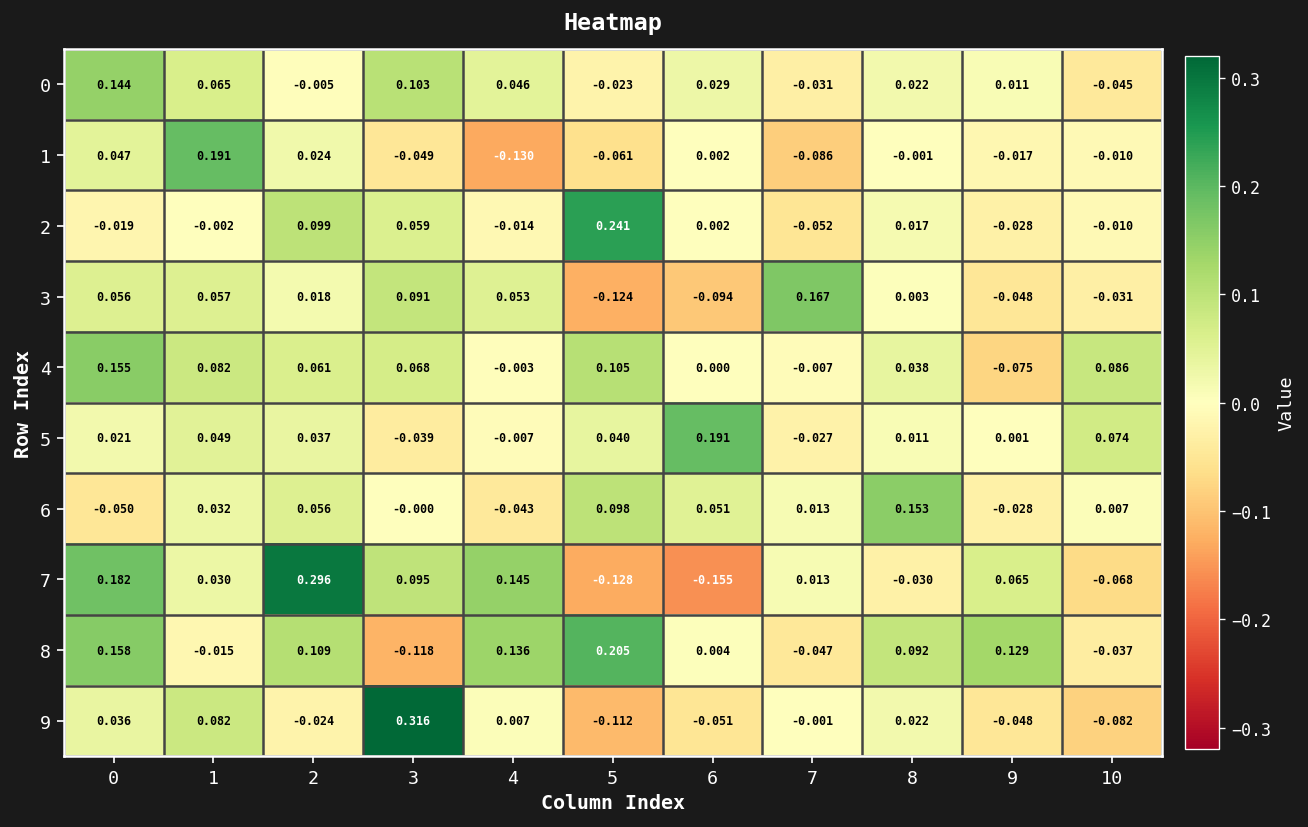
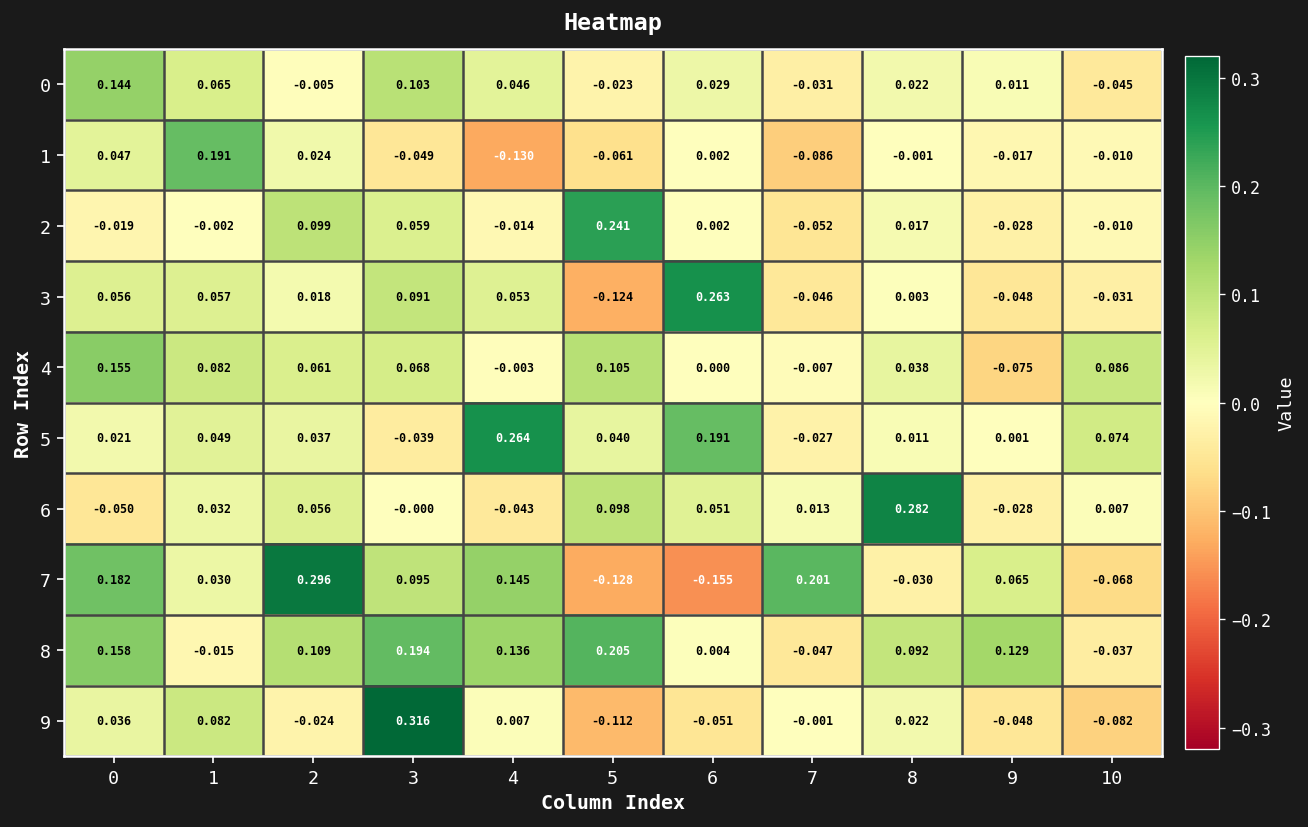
  {
    "0": {
      "0": 0.144,
      "1": 0.065,
      "2": -0.005,
      "3": 0.103,
      "4": 0.046,
      "5": -0.023,
      "6": 0.029,
      "7": -0.031,
      "8": 0.022,
      "9": 0.011,
      "10": -0.045
    },
    "1": {
      "0": 0.047,
      "1": 0.191,
      "2": 0.024,
      "3": -0.049,
      "4": -0.130,
      "5": -0.061,
      "6": 0.002,
      "7": -0.086,
      "8": -0.001,
      "9": -0.017,
      "10": -0.010
    },
    "2": {
      "0": -0.019,
      "1": -0.002,
      "2": 0.099,
      "3": 0.059,
      "4": -0.014,
      "5": 0.241,
      "6": 0.002,
      "7": -0.052,
      "8": 0.017,
      "9": -0.028,
      "10": -0.010
    },
    "3": {
      "0": 0.056,
      "1": 0.057,
      "2": 0.018,
      "3": 0.091,
      "4": 0.053,
      "5": -0.124,
-     "6": -0.094,
-     "7": 0.167,
+     "6": 0.263,
+     "7": -0.046,
      "8": 0.003,
      "9": -0.048,
      "10": -0.031
    },
    "4": {
      "0": 0.155,
      "1": 0.082,
      "2": 0.061,
      "3": 0.068,
      "4": -0.003,
      "5": 0.105,
      "6": 0.000,
      "7": -0.007,
      "8": 0.038,
      "9": -0.075,
      "10": 0.086
    },
    "5": {
      "0": 0.021,
      "1": 0.049,
      "2": 0.037,
      "3": -0.039,
-     "4": -0.007,
+     "4": 0.264,
      "5": 0.040,
      "6": 0.191,
      "7": -0.027,
      "8": 0.011,
      "9": 0.001,
      "10": 0.074
    },
    "6": {
      "0": -0.050,
      "1": 0.032,
      "2": 0.056,
      "3": -0.000,
      "4": -0.043,
      "5": 0.098,
      "6": 0.051,
      "7": 0.013,
-     "8": 0.153,
+     "8": 0.282,
      "9": -0.028,
      "10": 0.007
    },
    "7": {
      "0": 0.182,
      "1": 0.030,
      "2": 0.296,
      "3": 0.095,
      "4": 0.145,
      "5": -0.128,
      "6": -0.155,
-     "7": 0.013,
+     "7": 0.201,
      "8": -0.030,
      "9": 0.065,
      "10": -0.068
    },
    "8": {
      "0": 0.158,
      "1": -0.015,
      "2": 0.109,
-     "3": -0.118,
+     "3": 0.194,
      "4": 0.136,
      "5": 0.205,
      "6": 0.004,
      "7": -0.047,
      "8": 0.092,
      "9": 0.129,
      "10": -0.037
    },
    "9": {
      "0": 0.036,
      "1": 0.082,
      "2": -0.024,
      "3": 0.316,
      "4": 0.007,
      "5": -0.112,
      "6": -0.051,
      "7": -0.001,
      "8": 0.022,
      "9": -0.048,
      "10": -0.082
    }
  }
